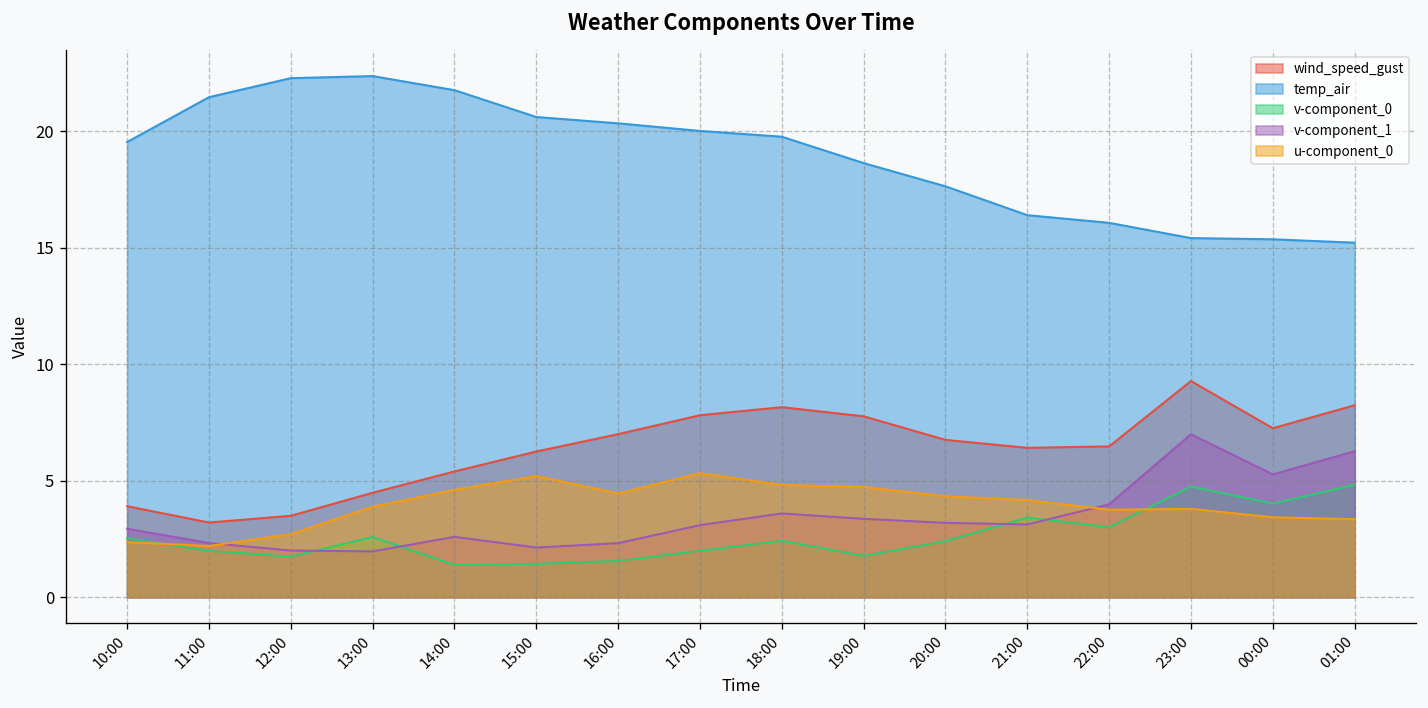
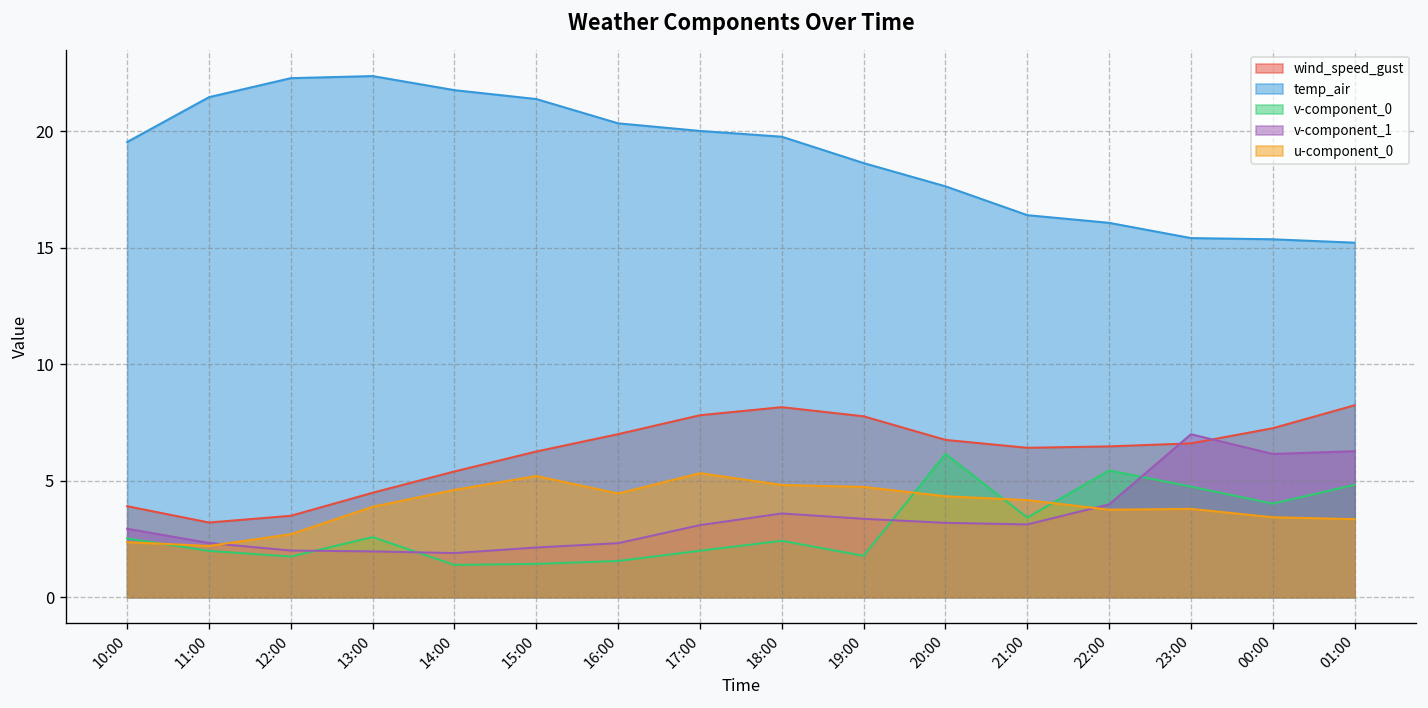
  {
    "wind_speed_gust": {
      "10:00": 3.9,
      "11:00": 3.2,
      "12:00": 3.5,
      "13:00": 4.5,
      "14:00": 5.4,
      "15:00": 6.3,
      "16:00": 7.0,
      "17:00": 7.8,
      "18:00": 8.2,
      "19:00": 7.8,
      "20:00": 6.8,
      "21:00": 6.4,
      "22:00": 6.5,
-     "23:00": 9.3,
+     "23:00": 6.6,
      "00:00": 7.3,
      "01:00": 8.2
    },
    "temp_air": {
      "10:00": 19.5,
      "11:00": 21.5,
      "12:00": 22.3,
      "13:00": 22.4,
      "14:00": 21.8,
-     "15:00": 20.6,
+     "15:00": 21.4,
      "16:00": 20.3,
      "17:00": 20.0,
      "18:00": 19.8,
      "19:00": 18.6,
      "20:00": 17.6,
      "21:00": 16.4,
      "22:00": 16.1,
      "23:00": 15.4,
      "00:00": 15.4,
      "01:00": 15.2
    },
    "v-component_0": {
      "10:00": 2.5,
      "11:00": 2.0,
      "12:00": 1.7,
      "13:00": 2.6,
      "14:00": 1.4,
      "15:00": 1.4,
      "16:00": 1.6,
      "17:00": 2.0,
      "18:00": 2.4,
      "19:00": 1.8,
-     "20:00": 2.4,
+     "20:00": 6.2,
      "21:00": 3.4,
-     "22:00": 3.0,
+     "22:00": 5.4,
      "23:00": 4.7,
      "00:00": 4.0,
      "01:00": 4.8
    },
    "v-component_1": {
      "10:00": 2.9,
      "12:00": 2.0,
      "13:00": 2.0,
-     "14:00": 2.6,
+     "14:00": 1.9,
      "15:00": 2.1,
      "16:00": 2.3,
      "17:00": 3.1,
      "18:00": 3.6,
      "19:00": 3.4,
      "20:00": 3.2,
      "21:00": 3.1,
      "22:00": 4.0,
      "23:00": 7.0,
-     "00:00": 5.3,
+     "00:00": 6.1,
      "01:00": 6.3
    },
    "u-component_0": {
      "10:00": 2.4,
      "12:00": 2.7,
      "13:00": 3.9,
      "14:00": 4.6,
      "15:00": 5.2,
      "16:00": 4.5,
      "17:00": 5.3,
      "18:00": 4.8,
      "19:00": 4.7,
      "20:00": 4.3,
      "21:00": 4.2,
      "22:00": 3.8,
      "23:00": 3.8,
      "00:00": 3.4,
      "01:00": 3.3
    }
  }
